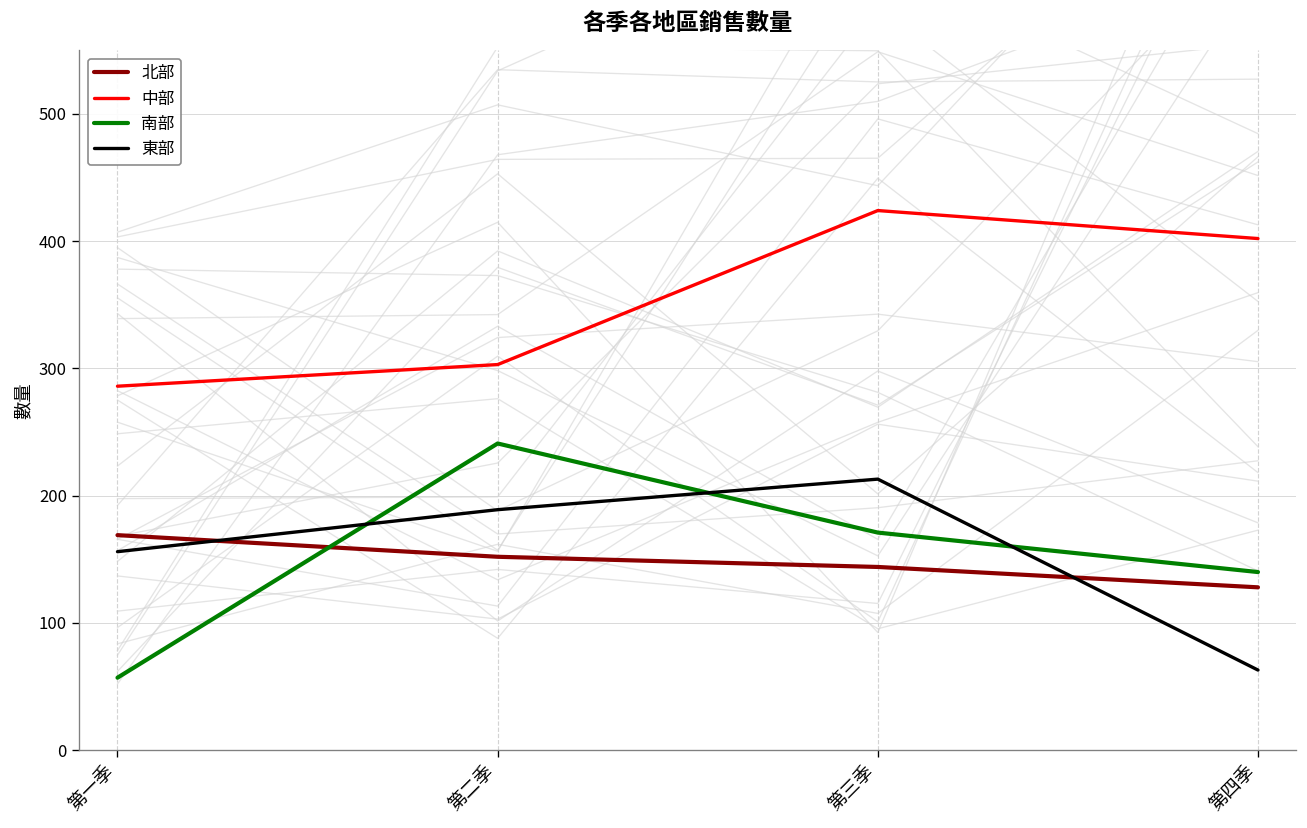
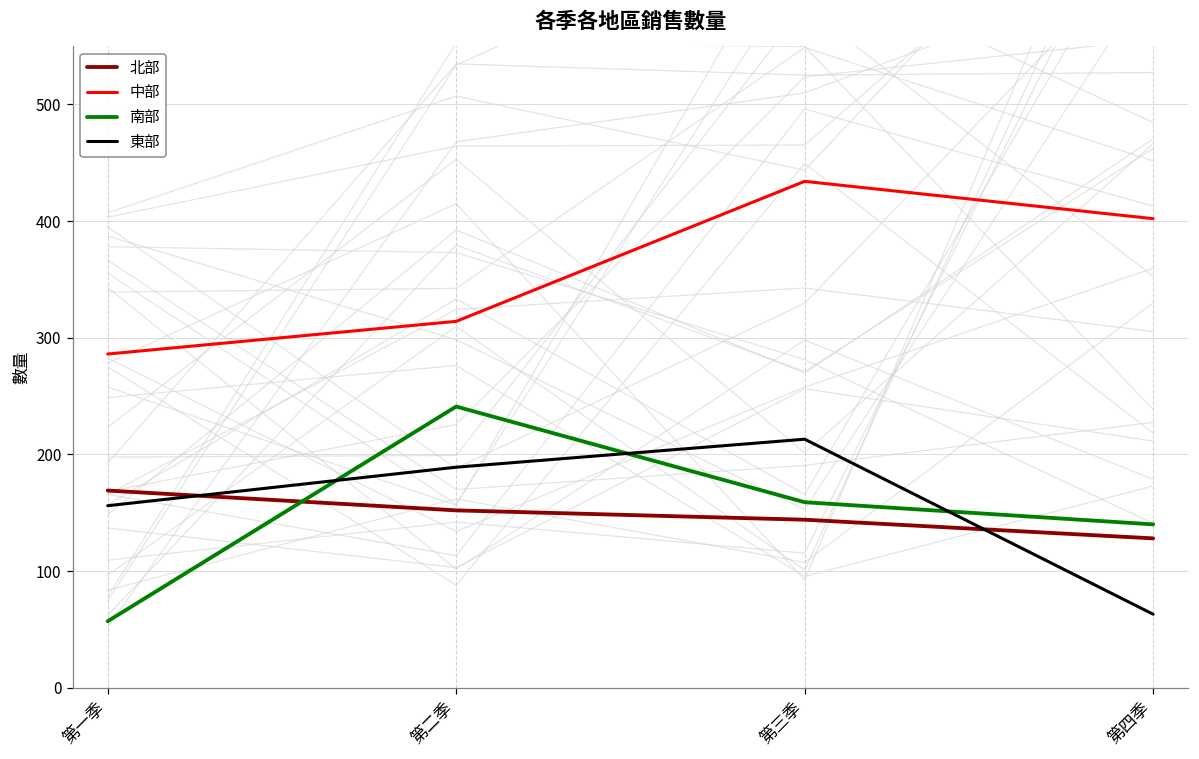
  {
    "北部": {
      "第二季": 152,
      "第三季": 144,
      "第四季": 128
    },
    "中部": {
      "第一季": 286,
-     "第二季": 303,
-     "第三季": 424,
+     "第二季": 314,
+     "第三季": 434,
      "第四季": 402
    },
    "南部": {
      "第一季": 57,
      "第二季": 241,
-     "第三季": 171
+     "第三季": 159
    },
    "東部": {
      "第三季": 213,
      "第四季": 63
    }
  }
